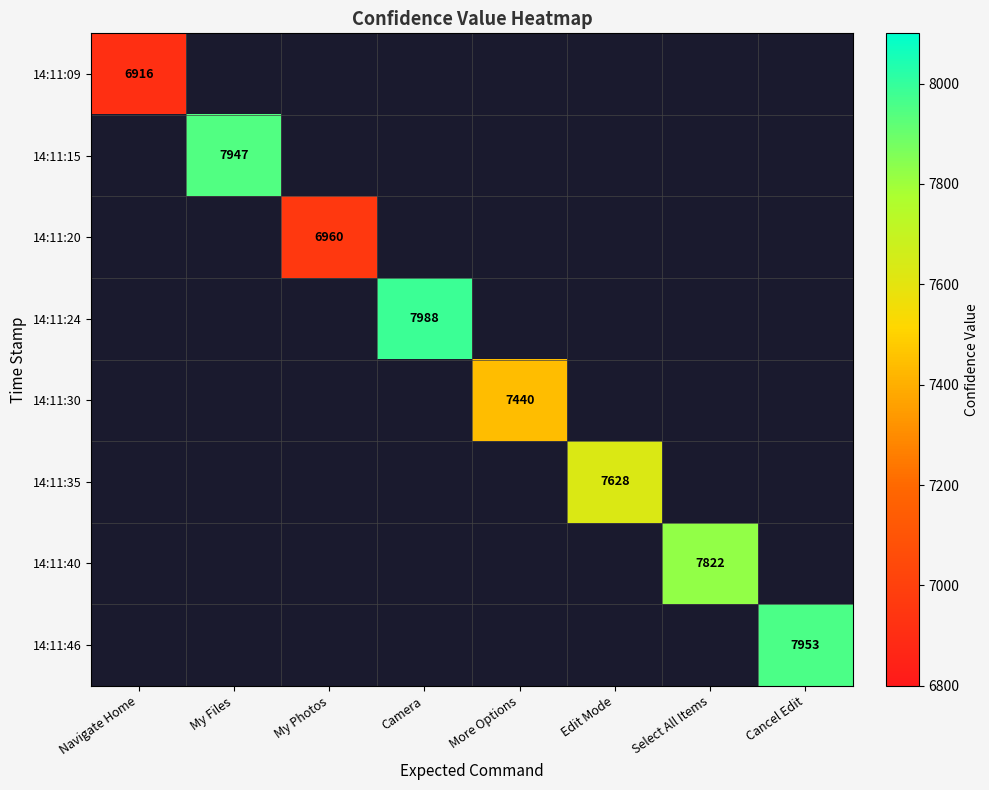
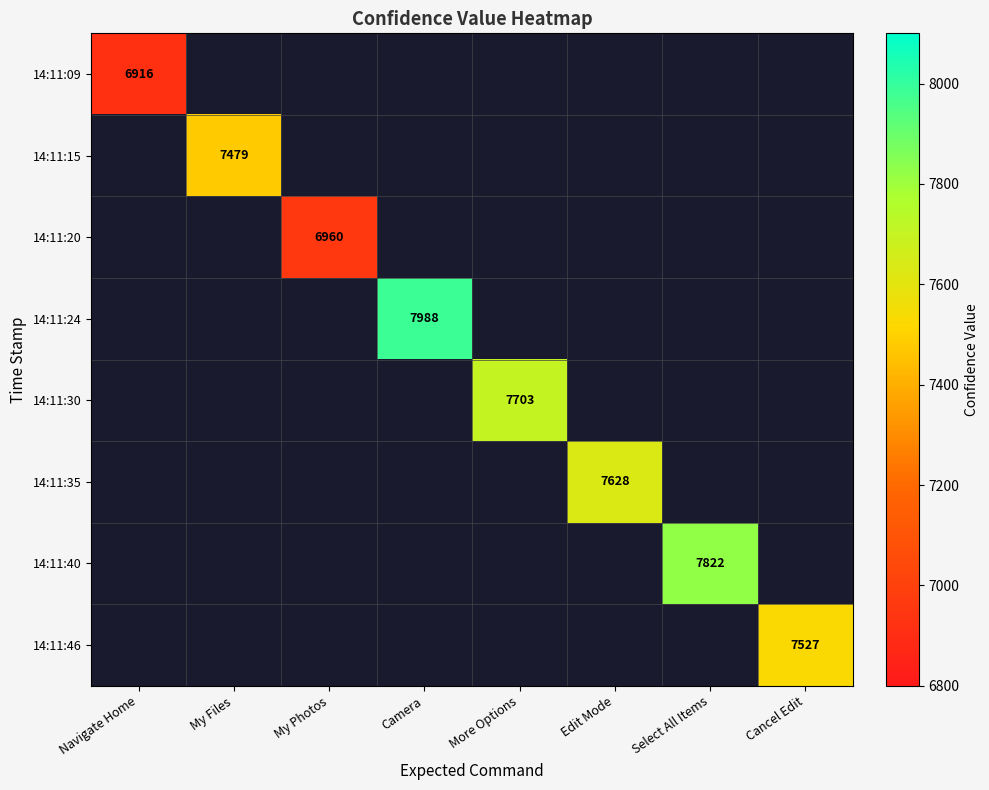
  {
    "14:11:09": {
      "Navigate Home": 6916
    },
    "14:11:15": {
-     "My Files": 7947
+     "My Files": 7479
    },
    "14:11:20": {
      "My Photos": 6960
    },
    "14:11:24": {
      "Camera": 7988
    },
    "14:11:30": {
-     "More Options": 7440
+     "More Options": 7703
    },
    "14:11:35": {
      "Edit Mode": 7628
    },
    "14:11:40": {
      "Select All Items": 7822
    },
    "14:11:46": {
-     "Cancel Edit": 7953
+     "Cancel Edit": 7527
    }
  }
